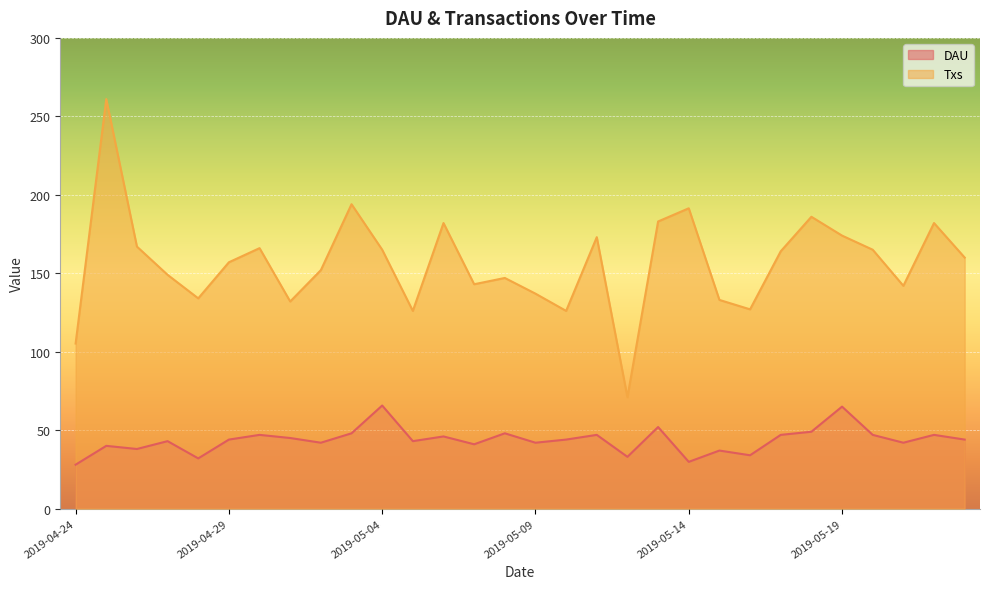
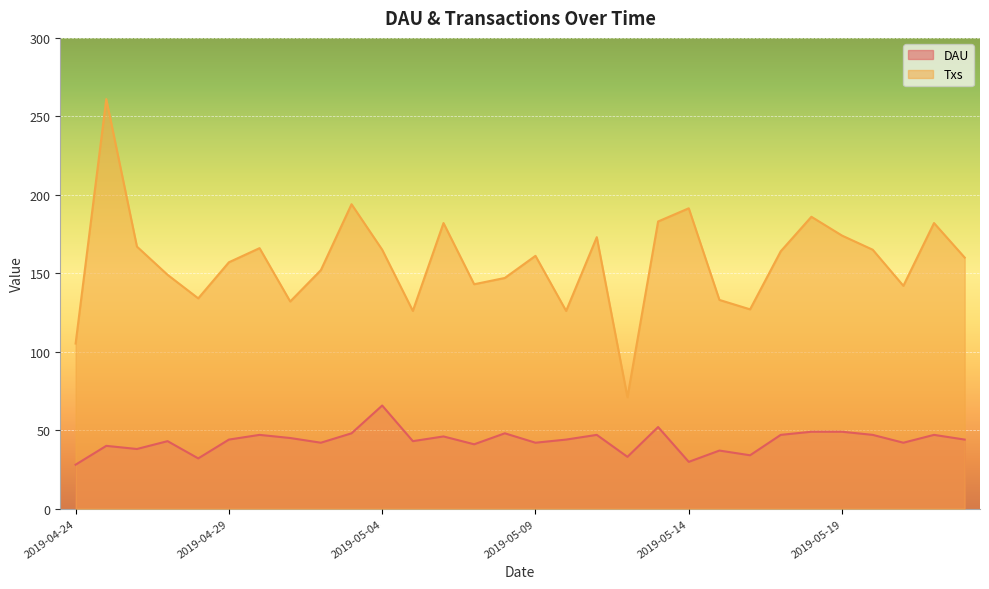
  {
    "DAU": {
      "2019-04-24": 28,
      "2019-04-29": 44,
      "2019-05-04": 66,
      "2019-05-09": 42,
      "2019-05-14": 30,
-     "2019-05-19": 65
+     "2019-05-19": 49
    },
    "Txs": {
      "2019-04-24": 105,
      "2019-04-29": 157,
      "2019-05-04": 165,
-     "2019-05-09": 137,
+     "2019-05-09": 161,
      "2019-05-14": 191,
      "2019-05-19": 174
    }
  }
